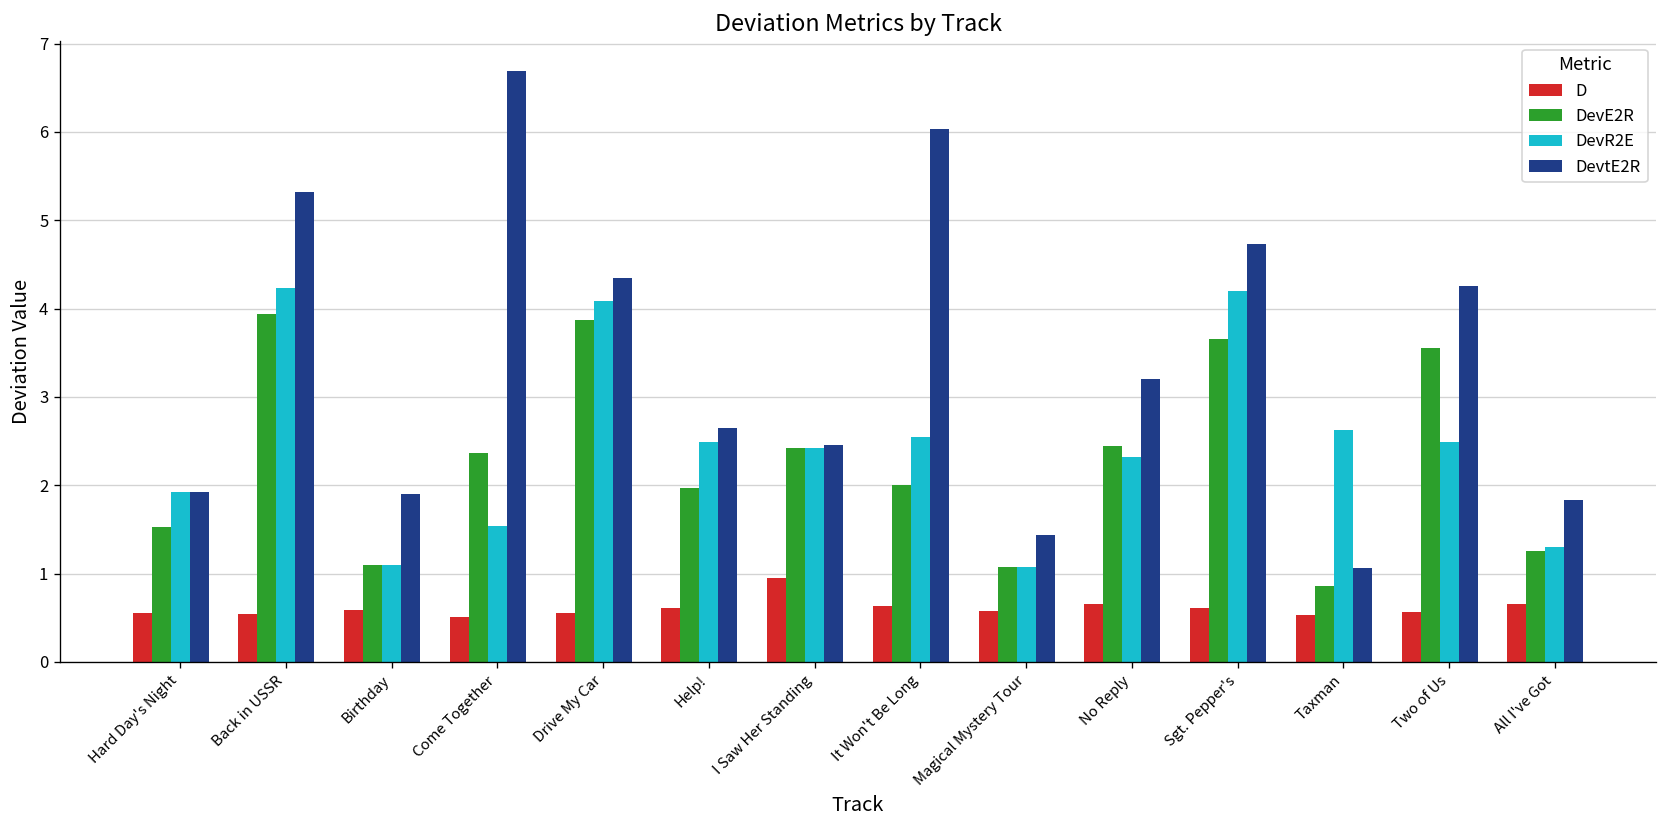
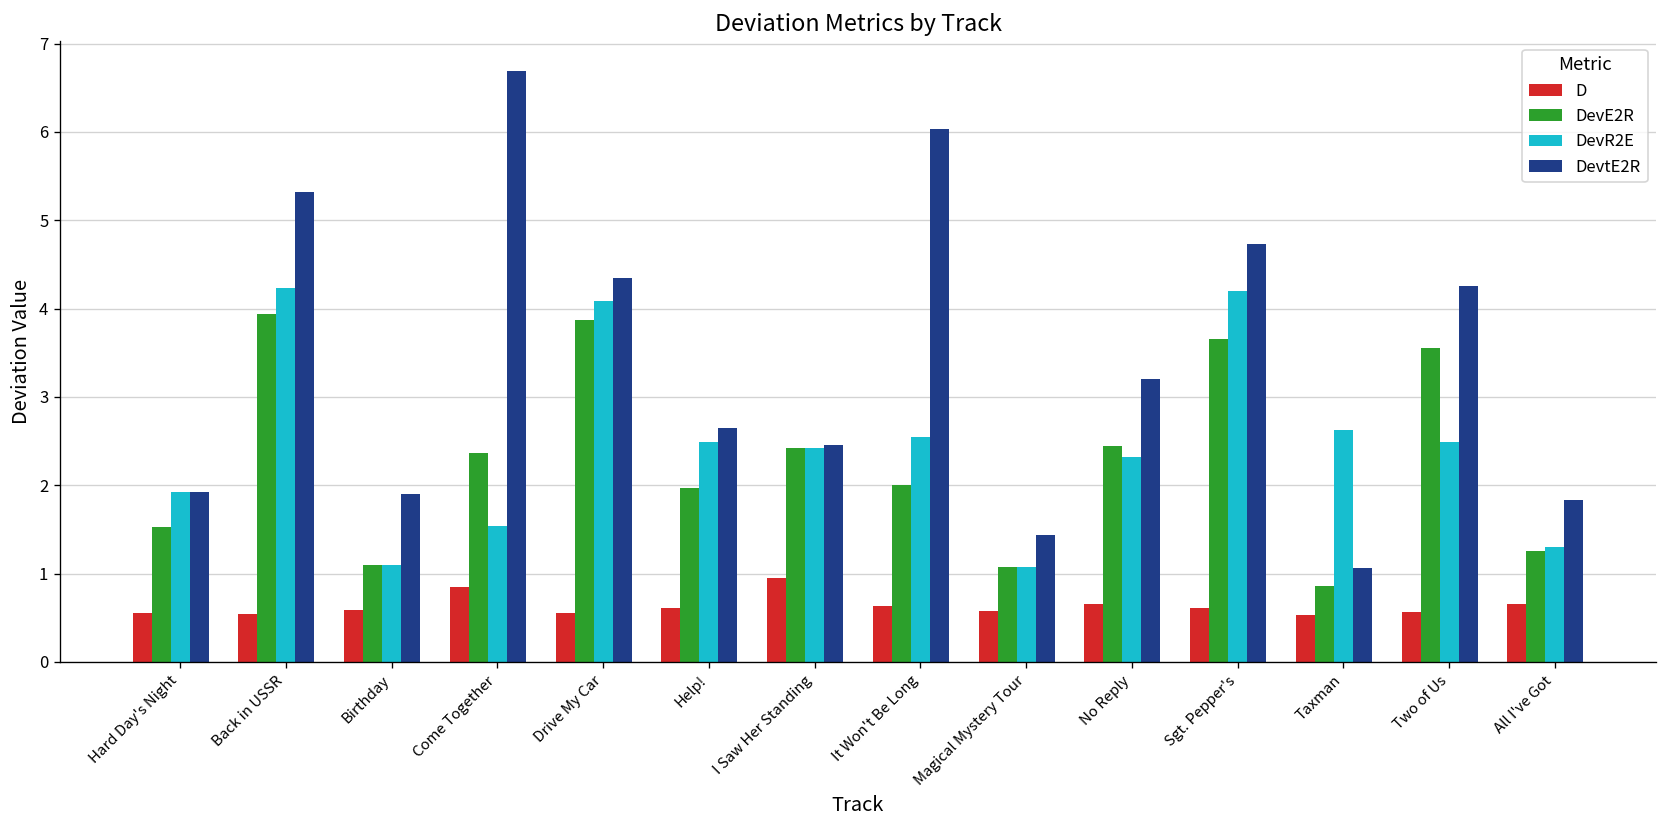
  {
    "D": {
      "Hard Day's Night": 0.6,
      "Back in USSR": 0.5,
      "Birthday": 0.6,
-     "Come Together": 0.5,
+     "Come Together": 0.9,
      "Drive My Car": 0.6,
      "Help!": 0.6,
      "I Saw Her Standing": 0.9,
      "It Won't Be Long": 0.6,
      "Magical Mystery Tour": 0.6,
      "No Reply": 0.7,
      "Sgt. Pepper's": 0.6,
      "Taxman": 0.5,
      "Two of Us": 0.6,
      "All I've Got": 0.7
    },
    "DevE2R": {
      "Hard Day's Night": 1.5,
      "Back in USSR": 3.9,
      "Birthday": 1.1,
      "Come Together": 2.4,
      "Drive My Car": 3.9,
      "Help!": 2.0,
      "I Saw Her Standing": 2.4,
      "It Won't Be Long": 2.0,
      "Magical Mystery Tour": 1.1,
      "No Reply": 2.4,
      "Sgt. Pepper's": 3.7,
      "Taxman": 0.9,
      "Two of Us": 3.6,
      "All I've Got": 1.3
    },
    "DevR2E": {
      "Hard Day's Night": 1.9,
      "Back in USSR": 4.2,
      "Birthday": 1.1,
      "Come Together": 1.5,
      "Drive My Car": 4.1,
      "Help!": 2.5,
      "I Saw Her Standing": 2.4,
      "It Won't Be Long": 2.6,
      "Magical Mystery Tour": 1.1,
      "No Reply": 2.3,
      "Sgt. Pepper's": 4.2,
      "Taxman": 2.6,
      "Two of Us": 2.5,
      "All I've Got": 1.3
    },
    "DevtE2R": {
      "Hard Day's Night": 1.9,
      "Back in USSR": 5.3,
      "Birthday": 1.9,
      "Come Together": 6.7,
      "Drive My Car": 4.4,
      "Help!": 2.7,
      "I Saw Her Standing": 2.5,
      "It Won't Be Long": 6.0,
      "Magical Mystery Tour": 1.4,
      "No Reply": 3.2,
      "Sgt. Pepper's": 4.7,
      "Taxman": 1.1,
      "Two of Us": 4.3,
      "All I've Got": 1.8
    }
  }
